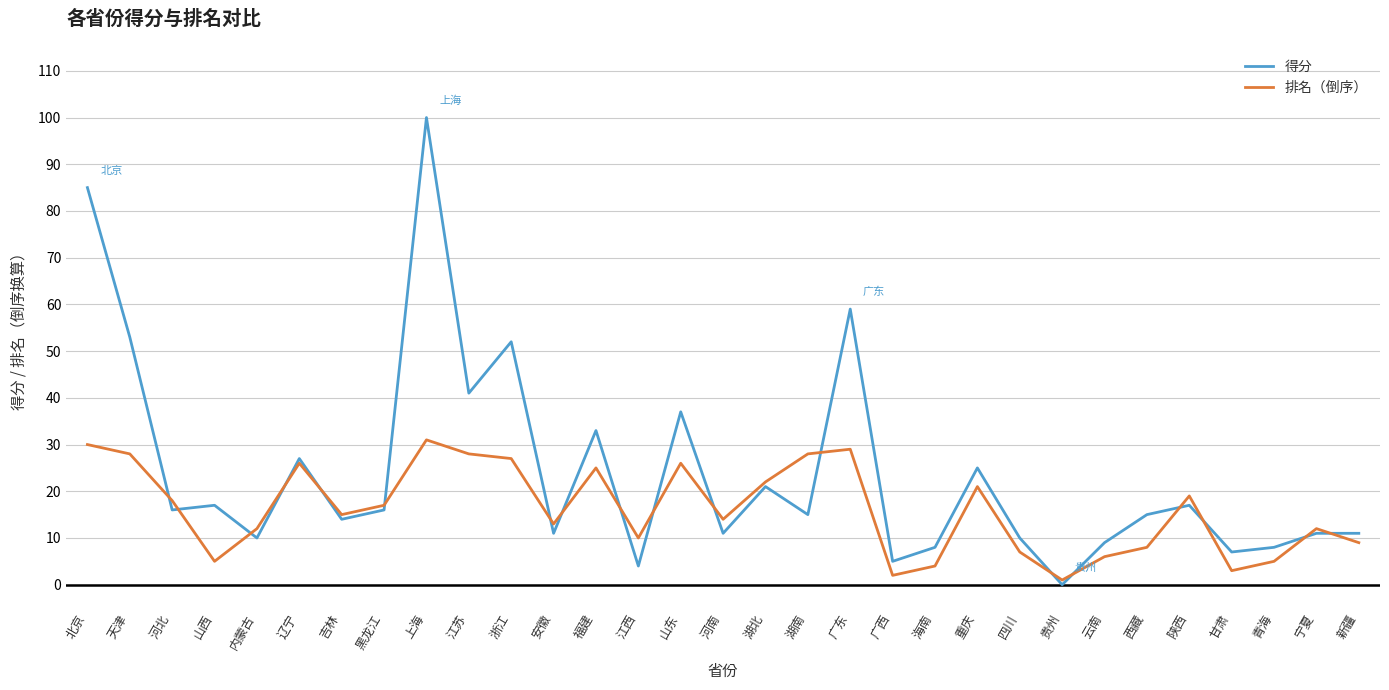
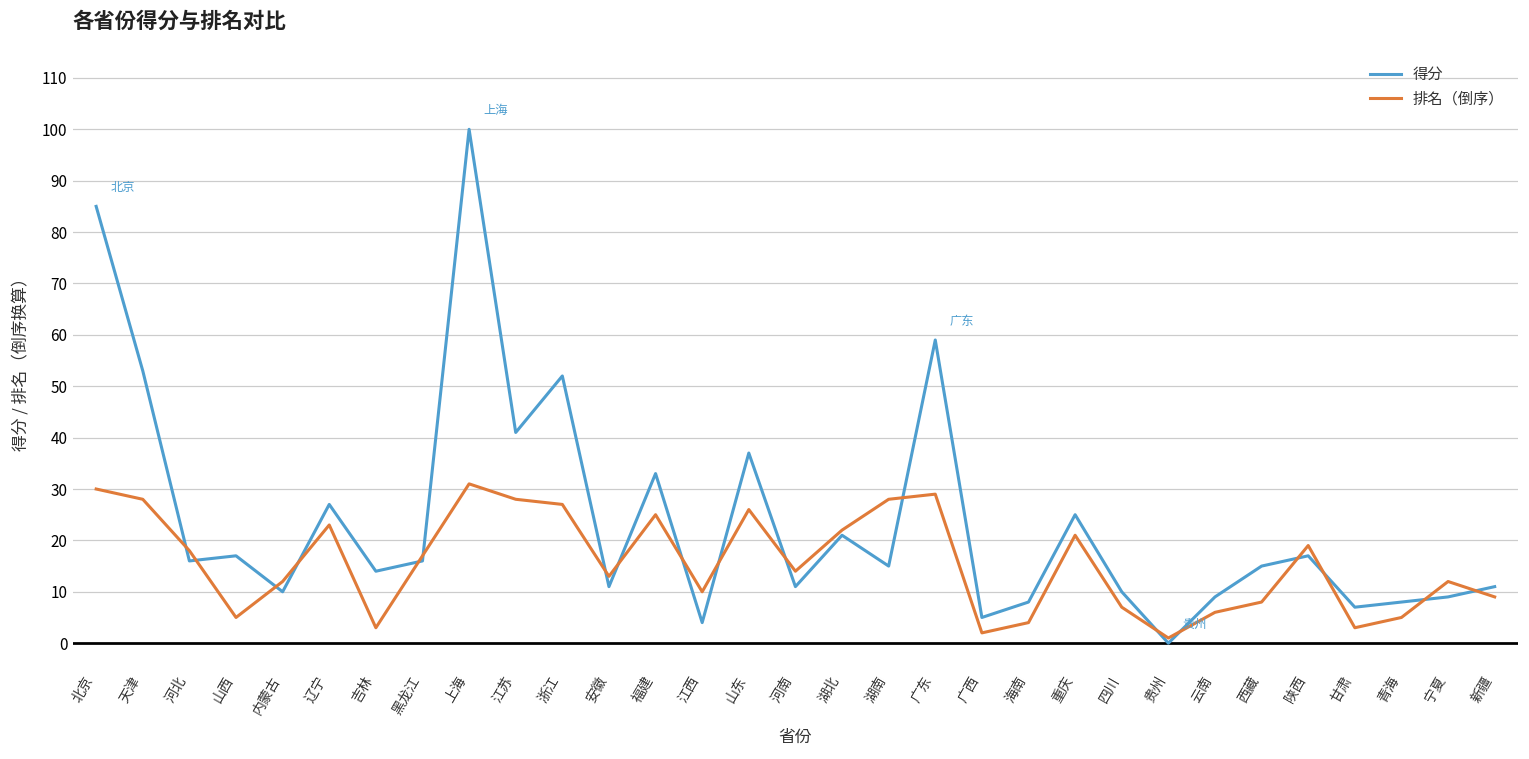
  {
    "得分": {
      "北京": 85,
      "天津": 53,
      "河北": 16,
      "山西": 17,
      "内蒙古": 10,
      "辽宁": 27,
      "吉林": 14,
      "黑龙江": 16,
      "上海": 100,
      "江苏": 41,
      "浙江": 52,
      "安徽": 11,
      "福建": 33,
      "江西": 4,
      "山东": 37,
      "河南": 11,
      "湖北": 21,
      "湖南": 15,
      "广东": 59,
      "广西": 5,
      "海南": 8,
      "重庆": 25,
      "四川": 10,
      "贵州": 0,
      "云南": 9,
      "西藏": 15,
      "陕西": 17,
      "甘肃": 7,
      "青海": 8,
-     "宁夏": 11,
+     "宁夏": 9,
      "新疆": 11
    },
    "排名（倒序）": {
      "北京": 30,
      "天津": 28,
      "河北": 18,
      "山西": 5,
      "内蒙古": 12,
-     "辽宁": 26,
-     "吉林": 15,
+     "辽宁": 23,
+     "吉林": 3,
      "黑龙江": 17,
      "上海": 31,
      "江苏": 28,
      "浙江": 27,
      "安徽": 13,
      "福建": 25,
      "江西": 10,
      "山东": 26,
      "河南": 14,
      "湖北": 22,
      "湖南": 28,
      "广东": 29,
      "广西": 2,
      "海南": 4,
      "重庆": 21,
      "四川": 7,
      "贵州": 1,
      "云南": 6,
      "西藏": 8,
      "陕西": 19,
      "甘肃": 3,
      "青海": 5,
      "宁夏": 12,
      "新疆": 9
    }
  }
